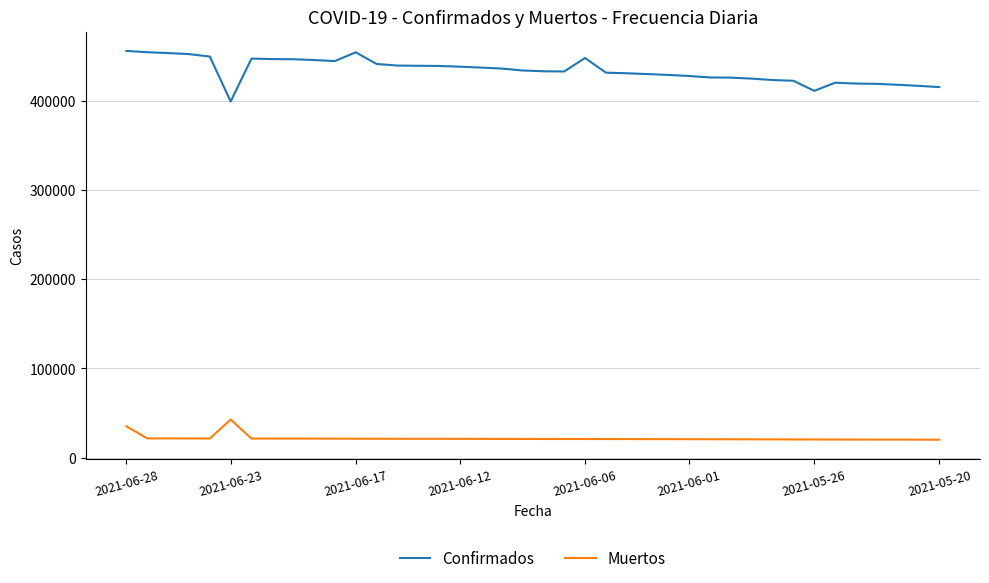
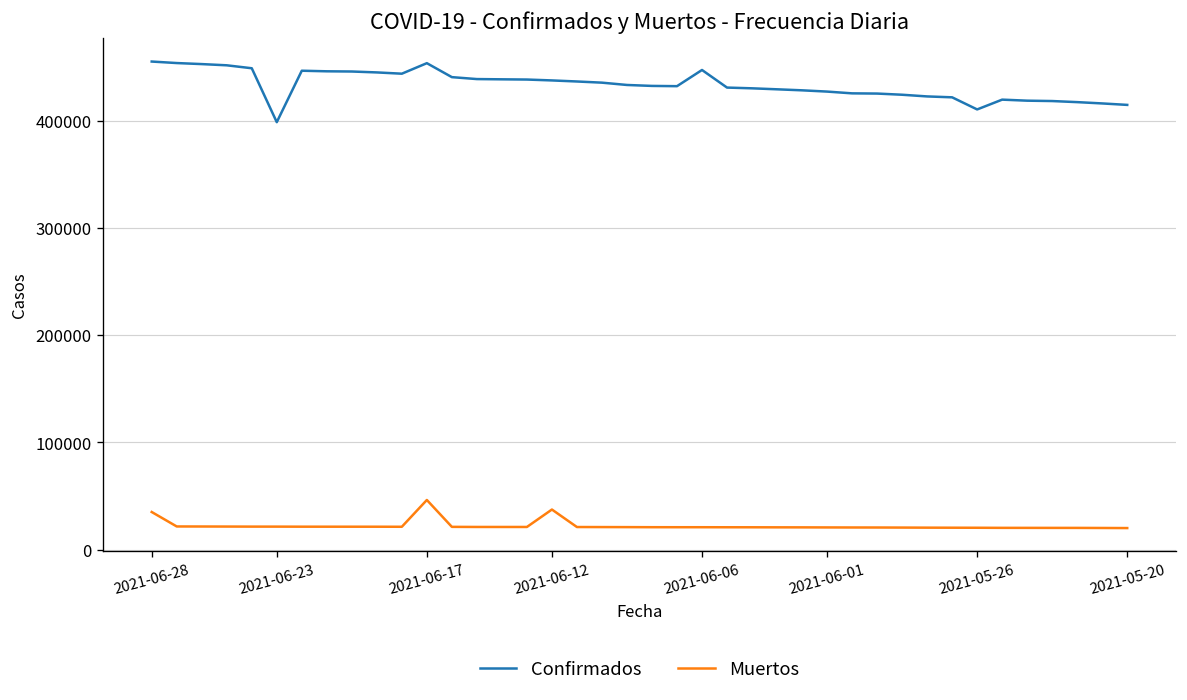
  {
    "Confirmados": {
      "2021-06-28": 460000,
      "2021-06-23": 400000,
      "2021-06-17": 450000,
      "2021-06-12": 440000,
      "2021-06-06": 450000,
      "2021-06-01": 430000,
      "2021-05-26": 410000,
      "2021-05-20": 420000
    },
    "Muertos": {
      "2021-06-28": 40000,
-     "2021-06-23": 40000,
-     "2021-06-17": 20000,
-     "2021-06-12": 20000,
+     "2021-06-23": 20000,
+     "2021-06-17": 50000,
+     "2021-06-12": 40000,
      "2021-06-06": 20000,
      "2021-06-01": 20000,
      "2021-05-26": 20000,
      "2021-05-20": 20000
    }
  }
